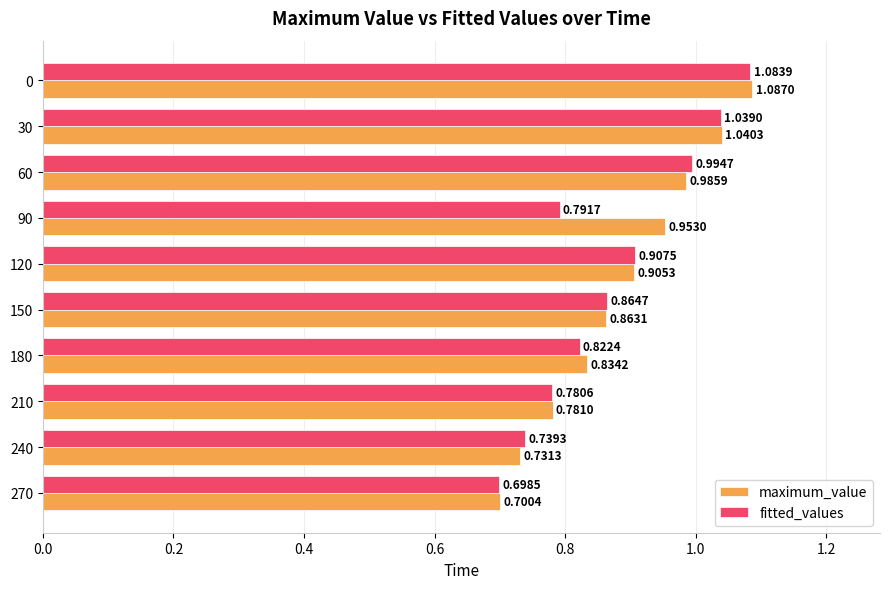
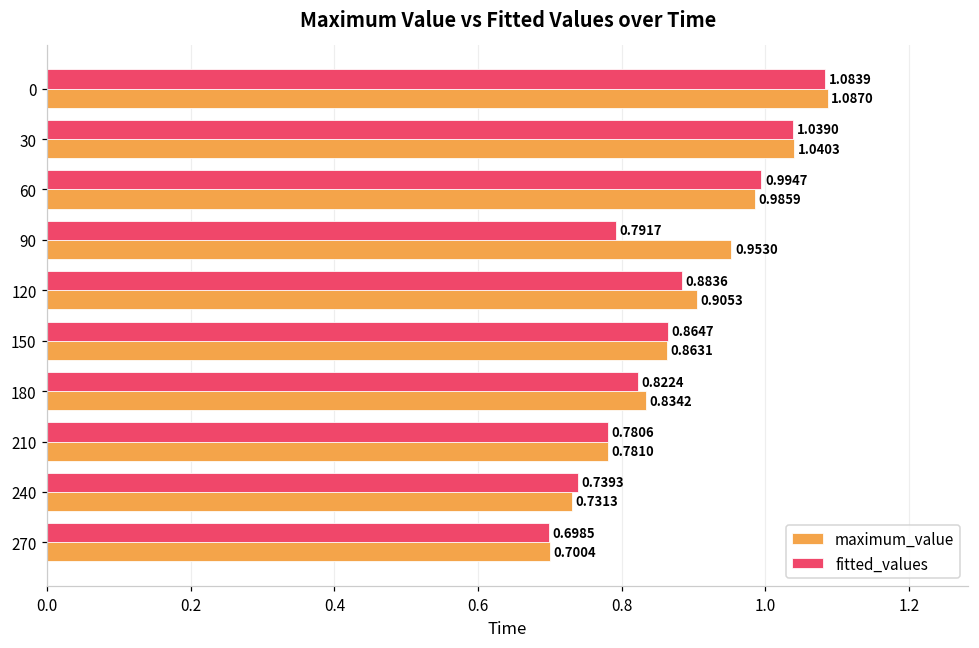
  {
    "maximum_value": {
      "0": 1.0870,
      "30": 1.0403,
      "60": 0.9859,
      "90": 0.9530,
      "120": 0.9053,
      "150": 0.8631,
      "180": 0.8342,
      "210": 0.7810,
      "240": 0.7313,
      "270": 0.7004
    },
    "fitted_values": {
      "0": 1.0839,
      "30": 1.0390,
      "60": 0.9947,
      "90": 0.7917,
-     "120": 0.9075,
+     "120": 0.8836,
      "150": 0.8647,
      "180": 0.8224,
      "210": 0.7806,
      "240": 0.7393,
      "270": 0.6985
    }
  }
